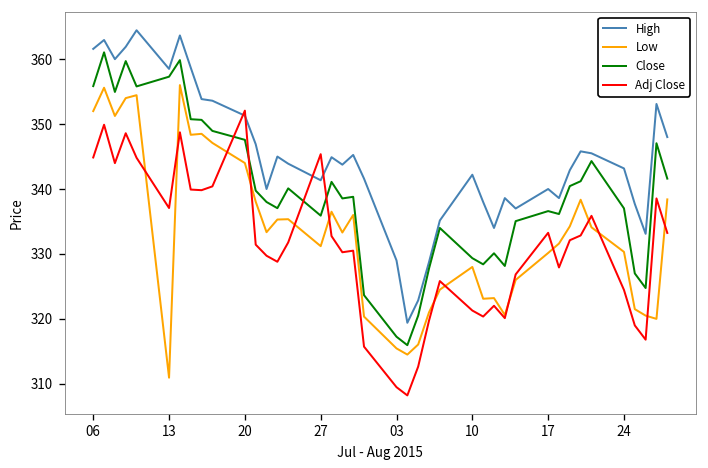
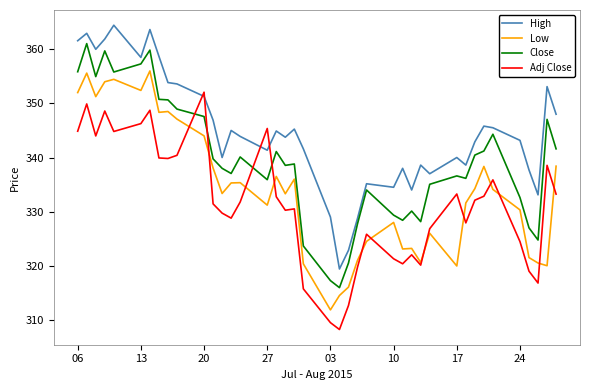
  {
    "High": {
      "06": 362,
      "13": 359,
      "20": 351,
      "27": 341,
      "03": 329,
-     "10": 342,
+     "10": 335,
      "17": 340,
      "24": 343
    },
    "Low": {
      "06": 352,
-     "13": 311,
+     "13": 352,
      "20": 344,
      "27": 331,
-     "03": 315,
+     "03": 312,
      "10": 328,
-     "17": 330,
+     "17": 320,
      "24": 330
    },
    "Close": {
      "06": 356,
      "13": 357,
      "20": 348,
      "27": 336,
      "03": 317,
      "10": 329,
      "17": 337,
-     "24": 337
+     "24": 333
    },
    "Adj Close": {
      "06": 345,
-     "13": 337,
+     "13": 346,
      "20": 352,
      "27": 345,
      "03": 309,
      "10": 321,
      "17": 333,
      "24": 324
    }
  }
